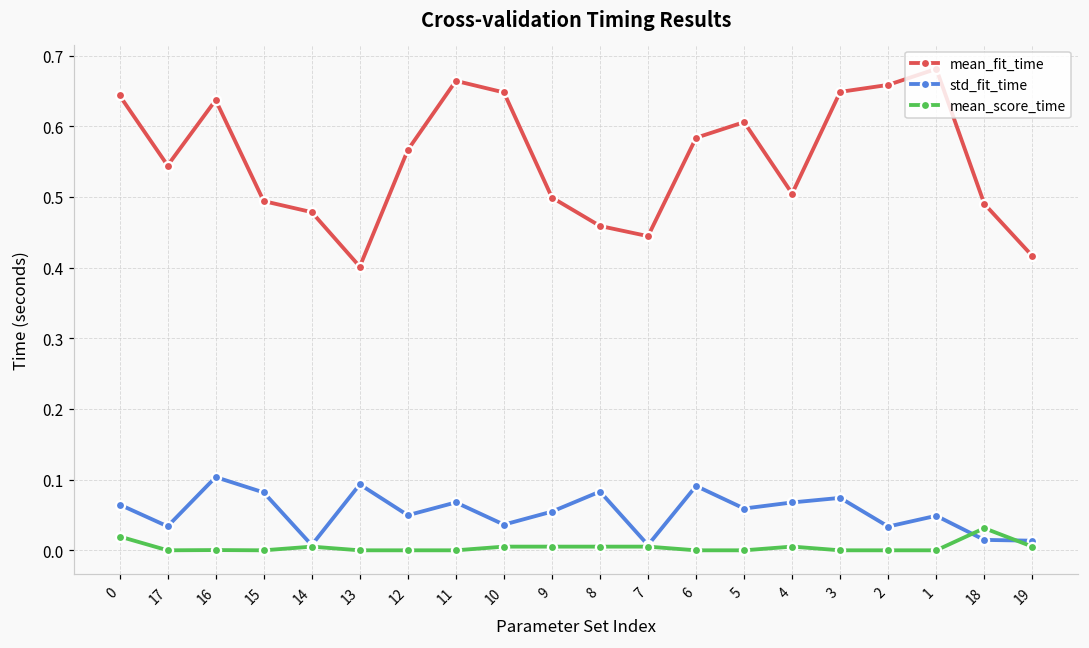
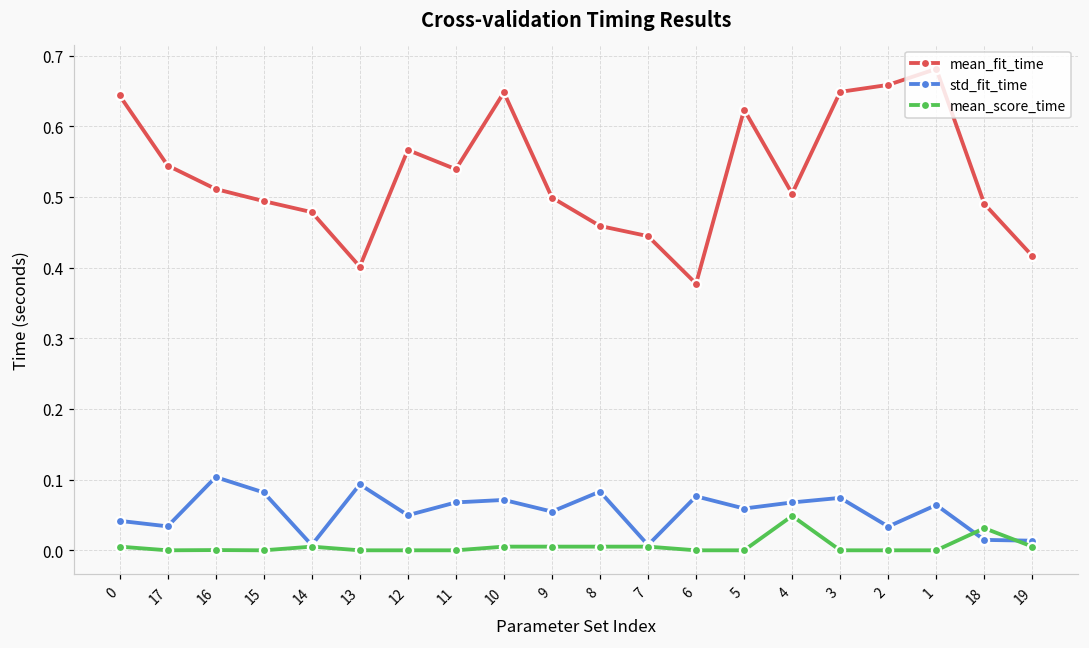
  {
    "mean_fit_time": {
      "0": 0.64,
      "17": 0.54,
-     "16": 0.64,
+     "16": 0.51,
      "15": 0.49,
      "14": 0.48,
      "13": 0.40,
      "12": 0.57,
-     "11": 0.66,
+     "11": 0.54,
      "10": 0.65,
      "9": 0.50,
      "8": 0.46,
      "7": 0.44,
-     "6": 0.58,
-     "5": 0.61,
+     "6": 0.38,
+     "5": 0.62,
      "4": 0.50,
      "3": 0.65,
      "2": 0.66,
      "18": 0.49,
      "19": 0.42
    },
    "std_fit_time": {
-     "0": 0.06,
+     "0": 0.04,
      "17": 0.03,
      "16": 0.10,
      "15": 0.08,
      "13": 0.09,
      "12": 0.05,
      "11": 0.07,
-     "10": 0.04,
+     "10": 0.07,
      "9": 0.05,
      "8": 0.08,
-     "6": 0.09,
+     "6": 0.08,
      "5": 0.06,
      "4": 0.07,
      "3": 0.07,
      "2": 0.03,
-     "1": 0.05,
+     "1": 0.06,
      "18": 0.01,
      "19": 0.01
    },
    "mean_score_time": {
-     "0": 0.02,
+     "0": 0.01,
      "17": 0.00,
      "16": 0.00,
      "15": 0.00,
      "13": 0.00,
      "12": 0.00,
      "11": 0.00,
      "10": 0.01,
      "9": 0.01,
      "8": 0.01,
      "6": 0.00,
      "5": 0.00,
-     "4": 0.01,
+     "4": 0.05,
      "3": 0.00,
      "2": 0.00,
      "1": 0.00,
      "18": 0.03,
      "19": 0.01
    }
  }
